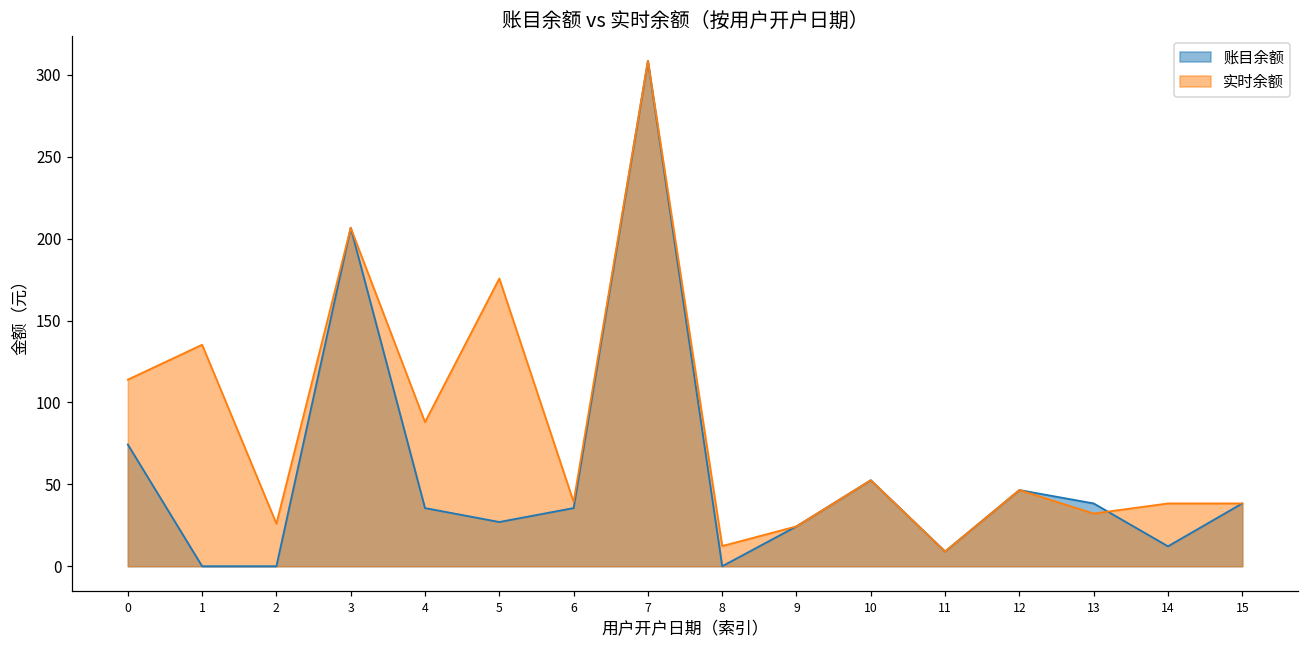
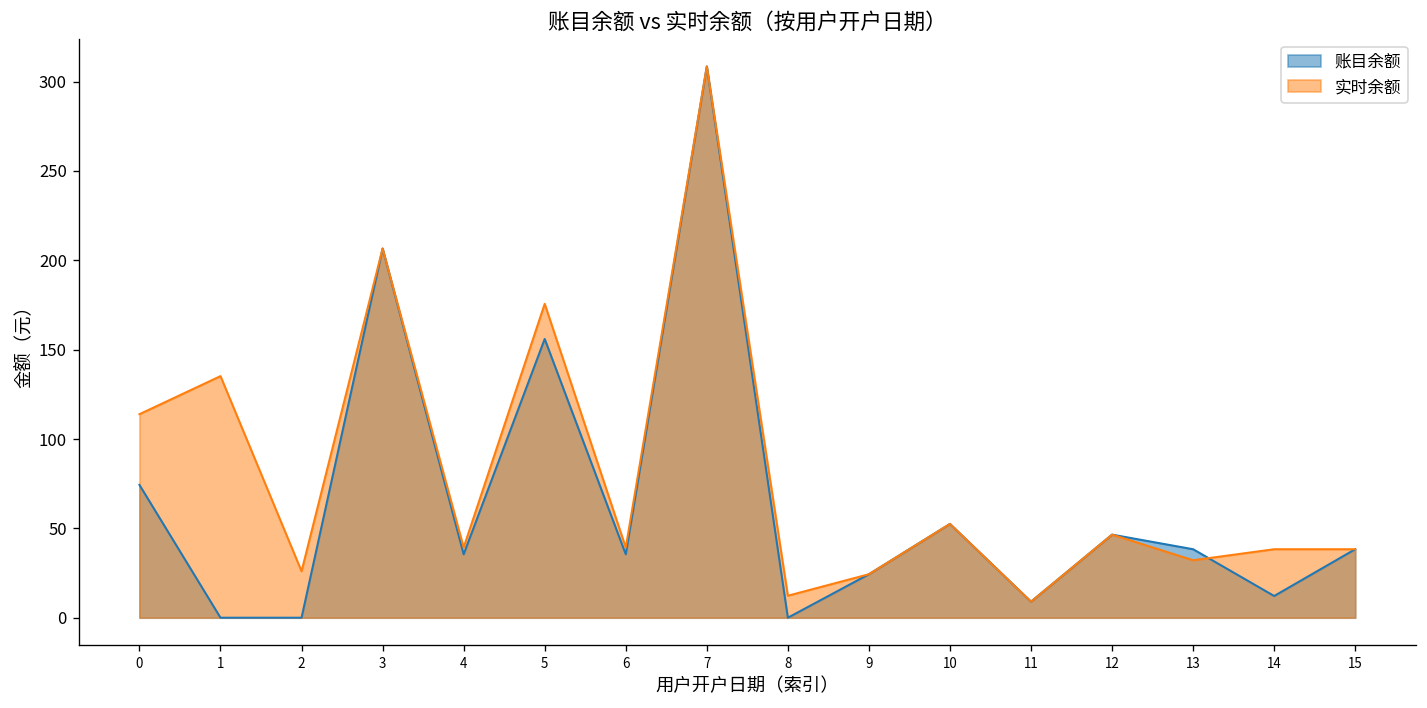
  {
    "账目余额": {
      "0": 74,
      "1": 0,
      "2": 0,
      "4": 36,
-     "5": 27,
+     "5": 156,
      "6": 36,
      "8": 0,
      "13": 38,
      "14": 12
    },
    "实时余额": {
      "0": 114,
      "1": 135,
      "2": 26,
-     "4": 88,
+     "4": 39,
      "5": 176,
      "6": 39,
      "8": 12,
      "13": 32,
      "14": 38
    }
  }
